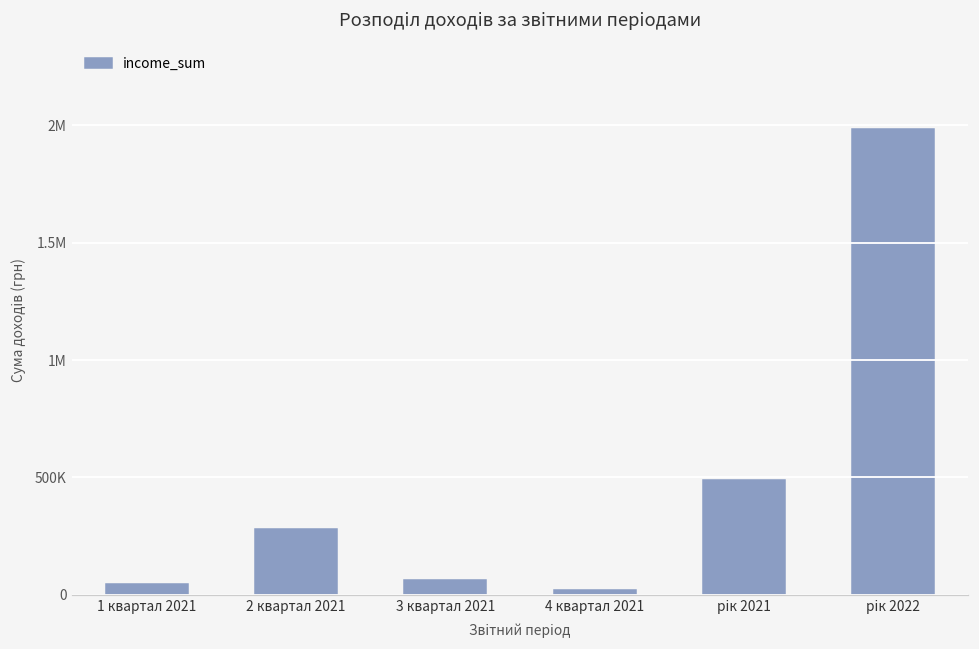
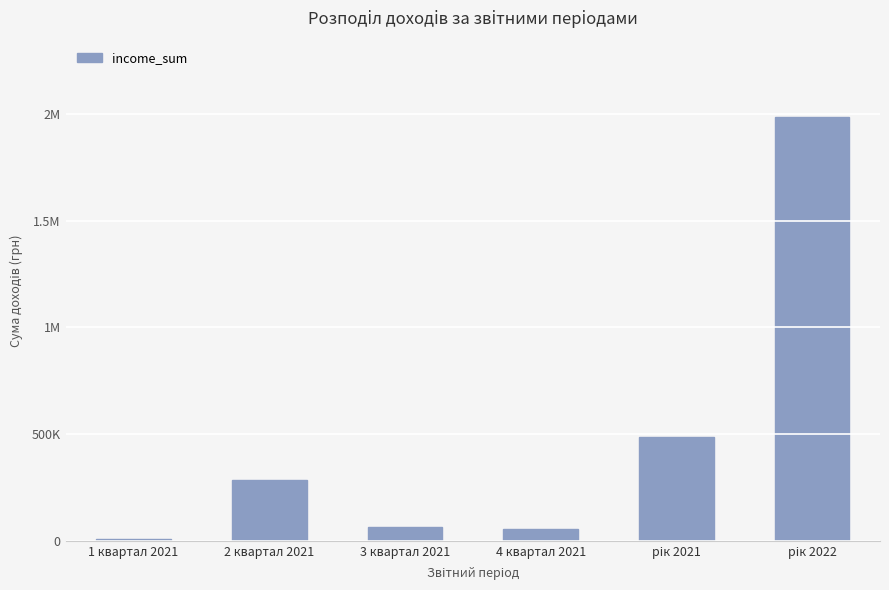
  {
-   "1 квартал 2021": 50000,
+   "1 квартал 2021": 10000,
    "2 квартал 2021": 280000,
    "3 квартал 2021": 60000,
-   "4 квартал 2021": 20000,
+   "4 квартал 2021": 60000,
    "рік 2021": 490000,
    "рік 2022": 1990000
  }
